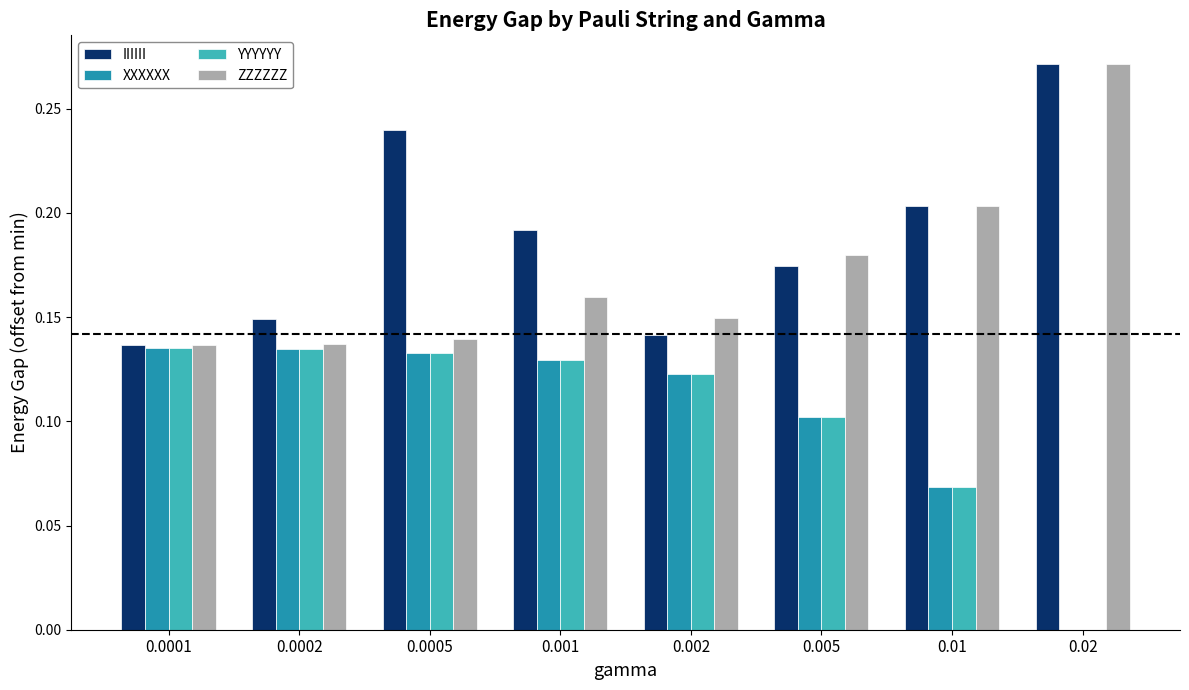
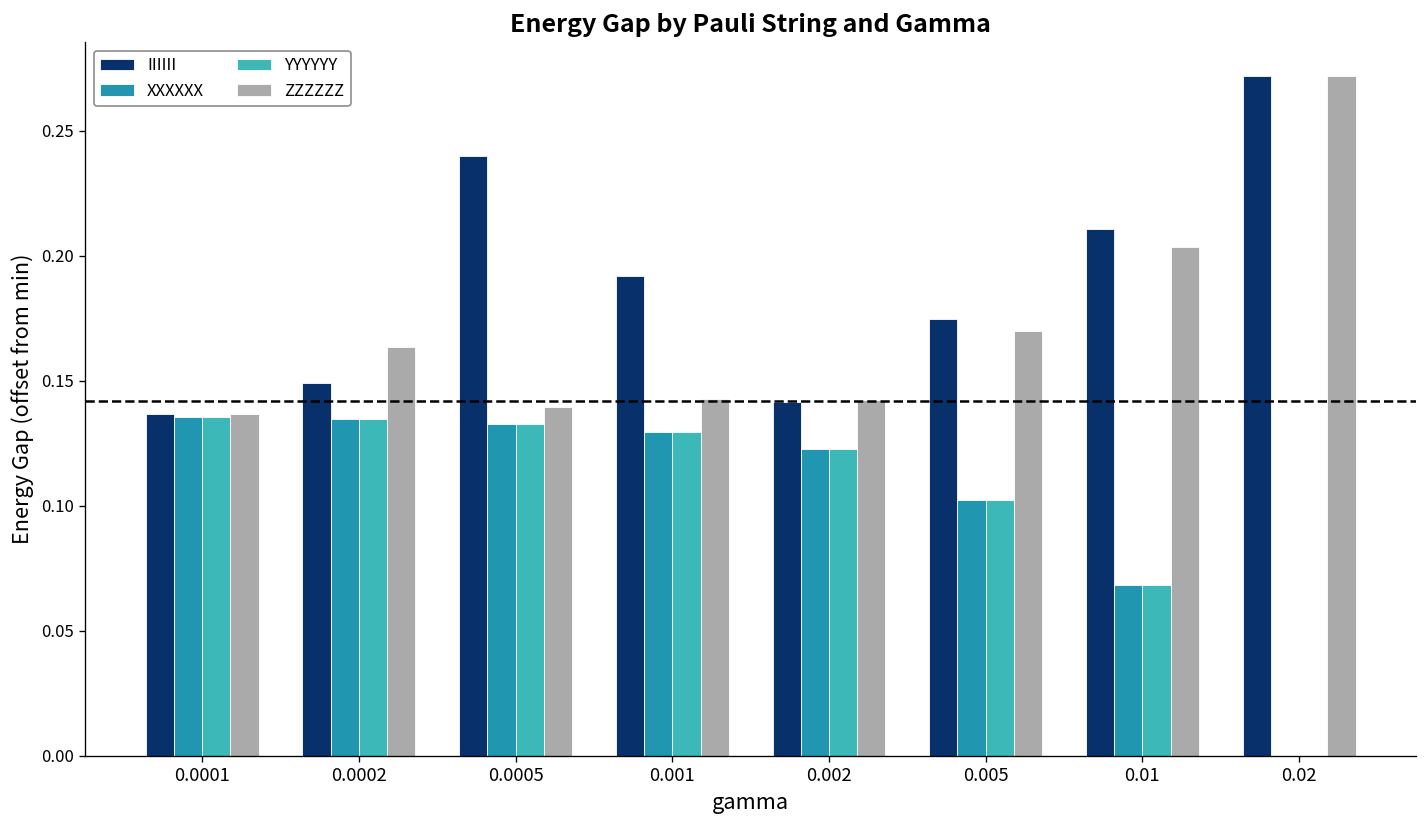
  {
    "IIIIII": {
      "0.0001": 0.137,
      "0.0002": 0.149,
      "0.0005": 0.240,
      "0.001": 0.192,
      "0.002": 0.141,
      "0.005": 0.175,
-     "0.01": 0.204,
+     "0.01": 0.210,
      "0.02": 0.272
    },
    "ZZZZZZ": {
      "0.0001": 0.137,
-     "0.0002": 0.137,
+     "0.0002": 0.163,
      "0.0005": 0.139,
-     "0.001": 0.160,
-     "0.002": 0.149,
-     "0.005": 0.180,
+     "0.001": 0.143,
+     "0.002": 0.142,
+     "0.005": 0.170,
      "0.01": 0.204,
      "0.02": 0.272
    }
  }
